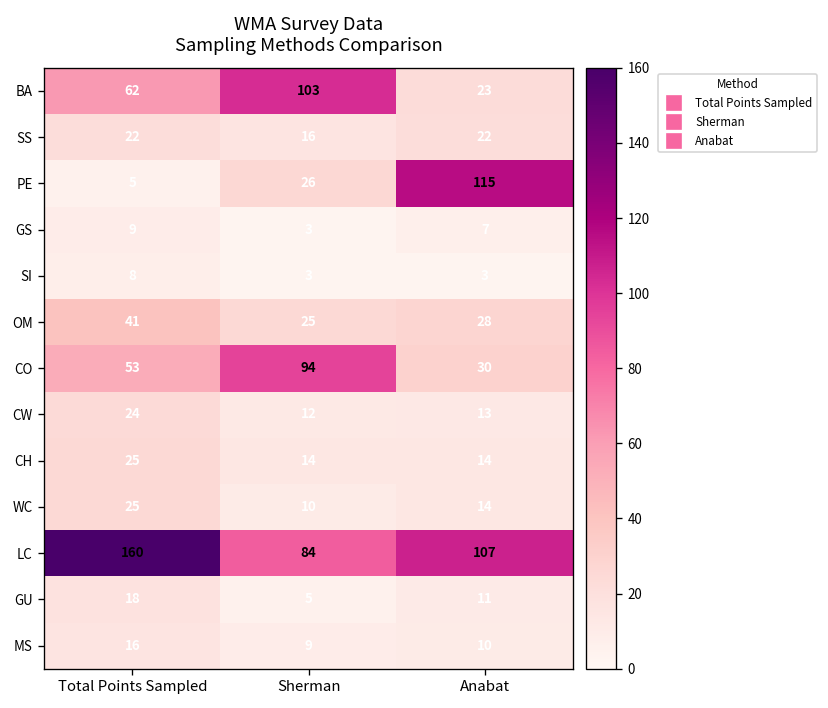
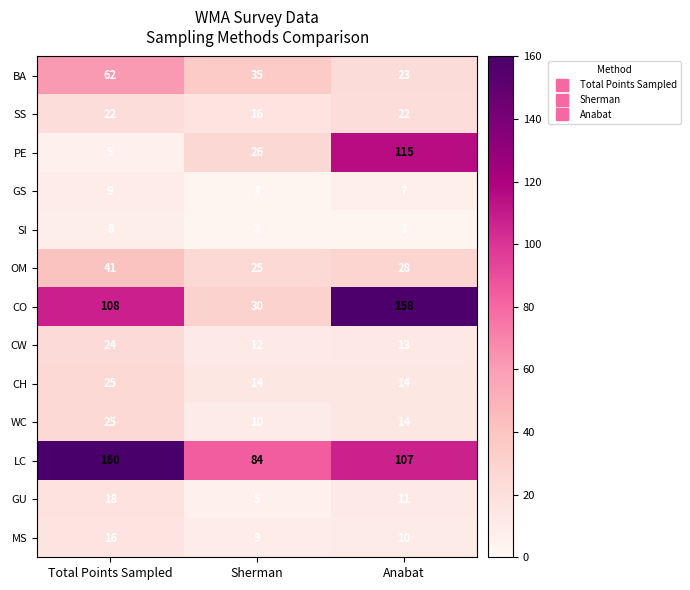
  {
    "BA": {
      "Total Points Sampled": 62,
-     "Sherman": 103
+     "Sherman": 35
    },
    "PE": {
      "Anabat": 115
    },
    "OM": {
      "Total Points Sampled": 41
    },
    "CO": {
-     "Total Points Sampled": 53,
-     "Sherman": 94,
-     "Anabat": 30
+     "Total Points Sampled": 108,
+     "Sherman": 30,
+     "Anabat": 158
    },
    "LC": {
      "Total Points Sampled": 160,
      "Sherman": 84,
      "Anabat": 107
    }
  }
